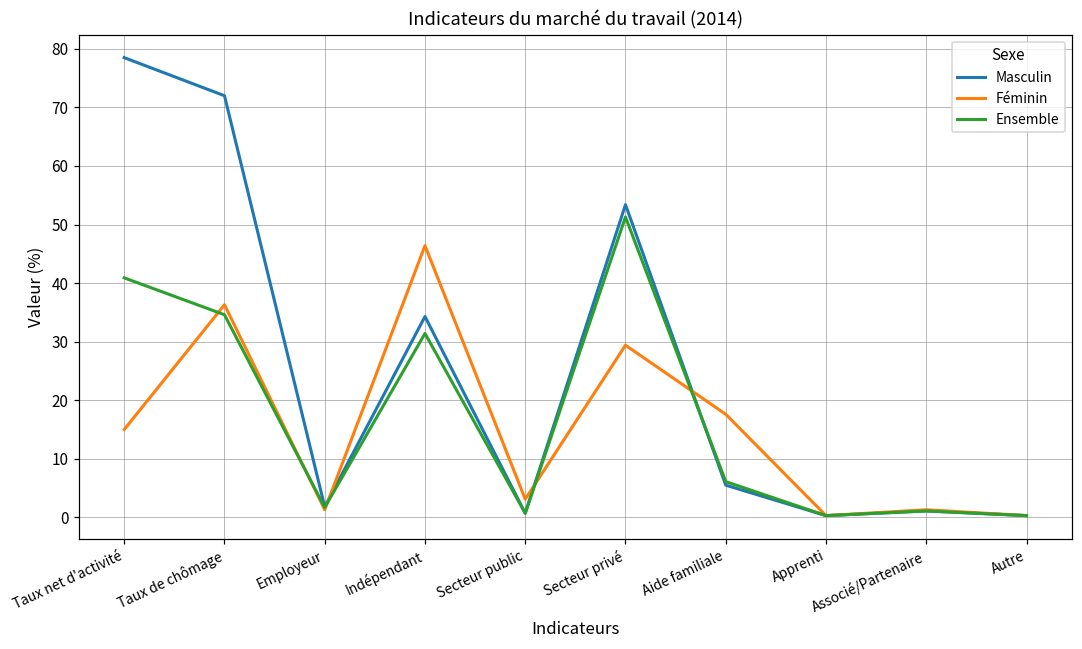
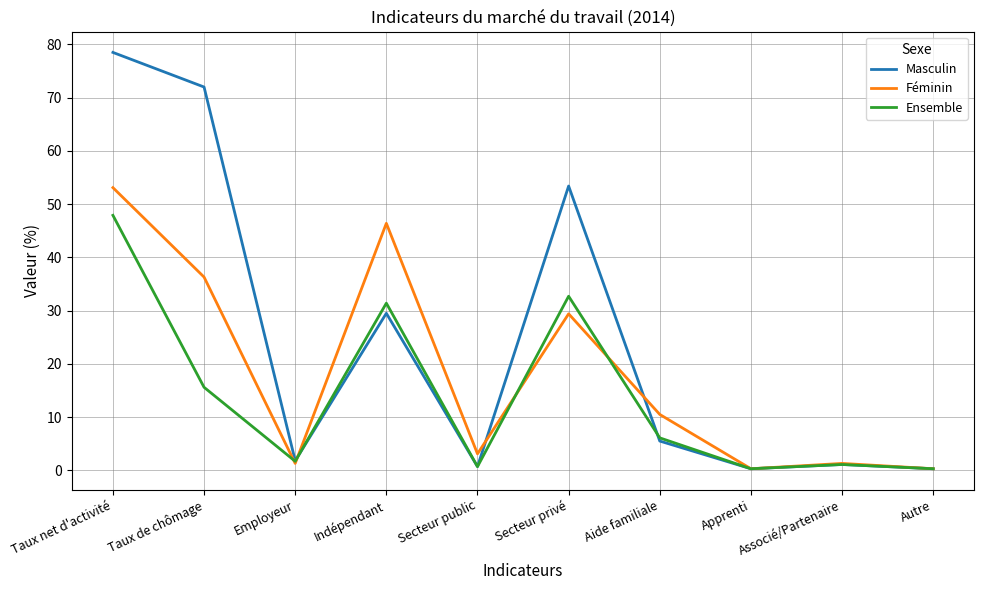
  {
    "Masculin": {
      "Taux net d'activité": 79,
      "Taux de chômage": 72,
-     "Indépendant": 34,
+     "Indépendant": 30,
      "Secteur privé": 53,
      "Aide familiale": 6
    },
    "Féminin": {
-     "Taux net d'activité": 15,
+     "Taux net d'activité": 53,
      "Taux de chômage": 36,
      "Indépendant": 46,
      "Secteur public": 3,
      "Secteur privé": 29,
-     "Aide familiale": 18
+     "Aide familiale": 11
    },
    "Ensemble": {
-     "Taux net d'activité": 41,
-     "Taux de chômage": 35,
+     "Taux net d'activité": 48,
+     "Taux de chômage": 16,
      "Indépendant": 31,
-     "Secteur privé": 51,
+     "Secteur privé": 33,
      "Aide familiale": 6
    }
  }
